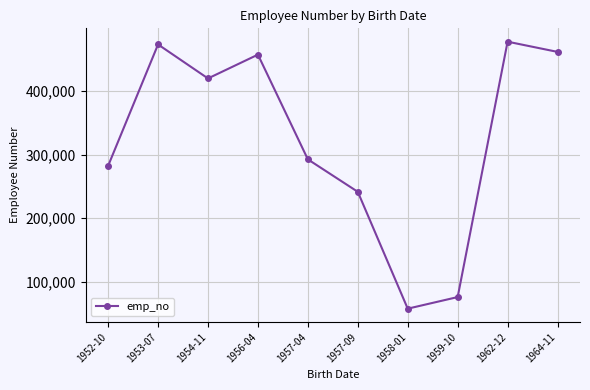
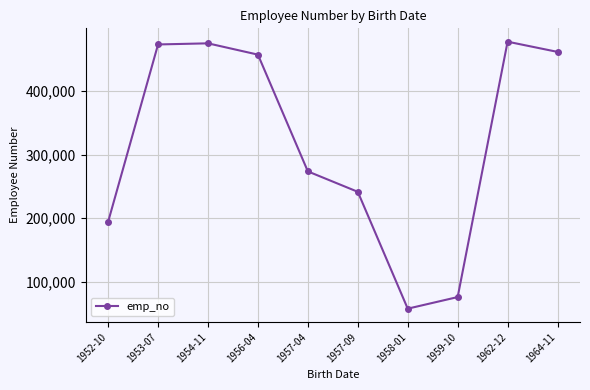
  {
-   "1952-10": "280,000",
+   "1952-10": "190,000",
    "1953-07": "470,000",
-   "1954-11": "420,000",
+   "1954-11": "480,000",
    "1956-04": "460,000",
-   "1957-04": "290,000",
+   "1957-04": "270,000",
    "1957-09": "240,000",
    "1958-01": "60,000",
    "1959-10": "80,000",
    "1962-12": "480,000",
    "1964-11": "460,000"
  }
